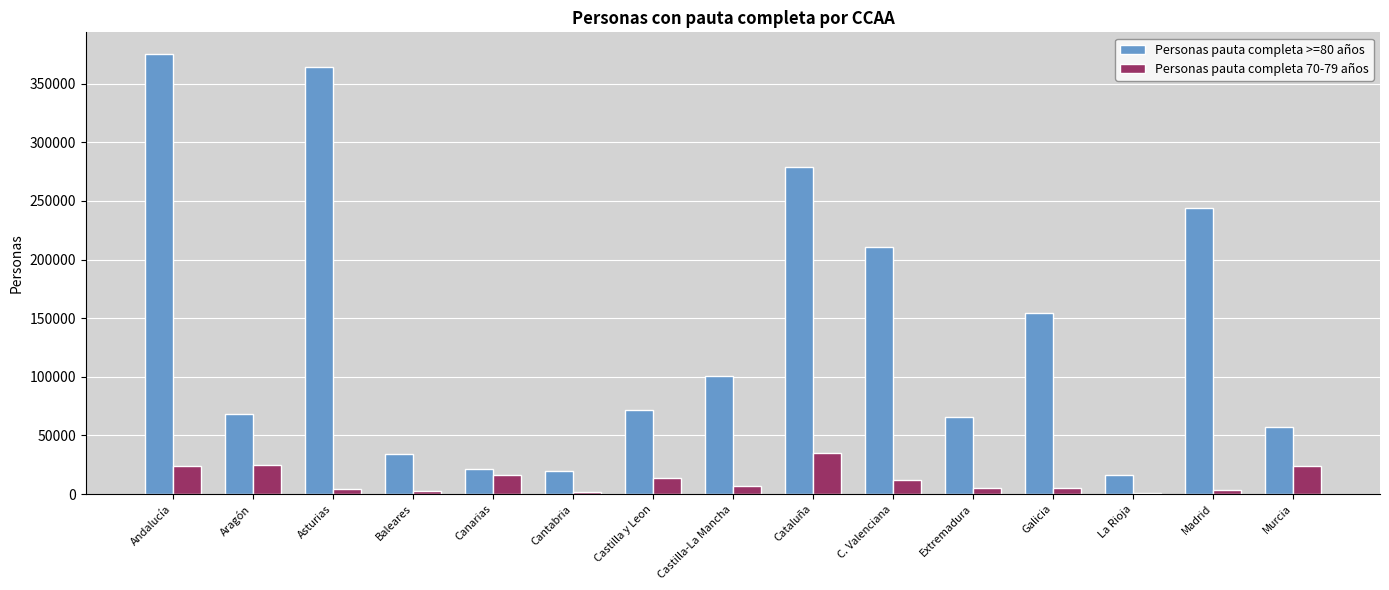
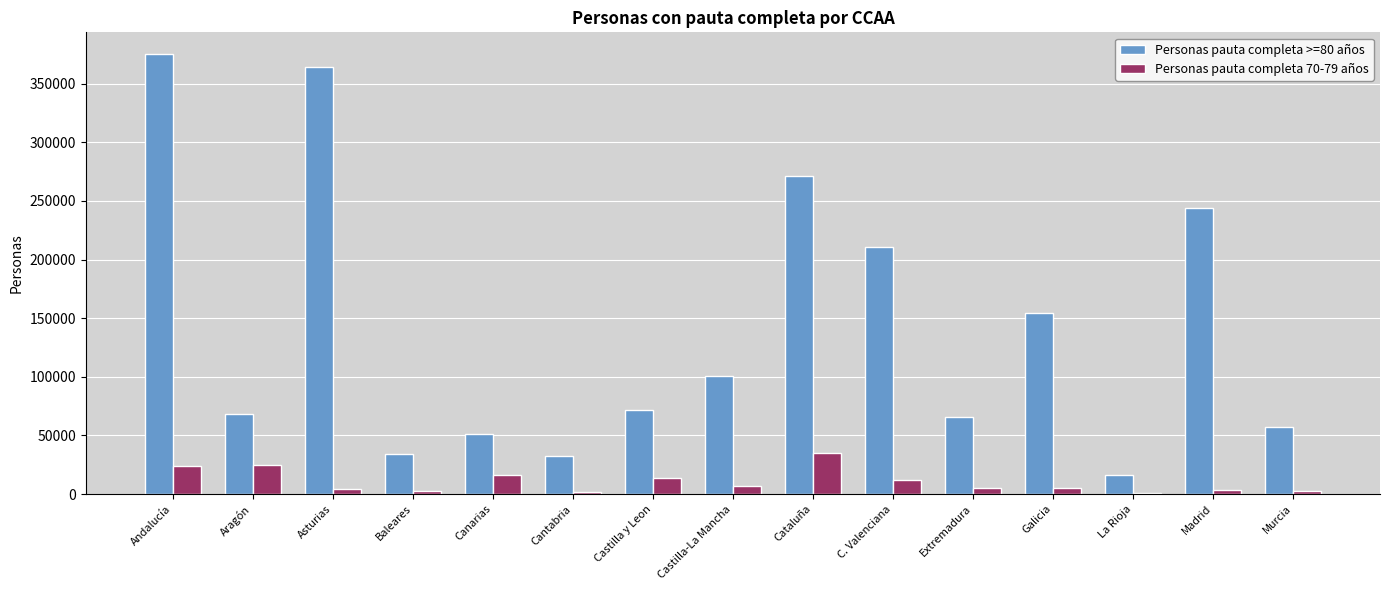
  {
    "Personas pauta completa >=80 años": {
      "Andalucía": 375000,
      "Aragón": 69000,
      "Asturias": 365000,
      "Baleares": 34000,
-     "Canarias": 21000,
-     "Cantabria": 19000,
+     "Canarias": 51000,
+     "Cantabria": 32000,
      "Castilla y Leon": 72000,
      "Castilla-La Mancha": 101000,
-     "Cataluña": 279000,
+     "Cataluña": 271000,
      "C. Valenciana": 211000,
      "Extremadura": 65000,
      "Galicia": 154000,
      "La Rioja": 16000,
      "Madrid": 244000,
      "Murcia": 57000
    },
    "Personas pauta completa 70-79 años": {
      "Andalucía": 24000,
      "Aragón": 25000,
      "Asturias": 4000,
      "Baleares": 2000,
      "Canarias": 16000,
      "Castilla y Leon": 13000,
      "Castilla-La Mancha": 7000,
      "Cataluña": 35000,
      "C. Valenciana": 12000,
      "Extremadura": 5000,
      "Galicia": 5000,
      "Madrid": 4000,
-     "Murcia": 24000
+     "Murcia": 3000
    }
  }
